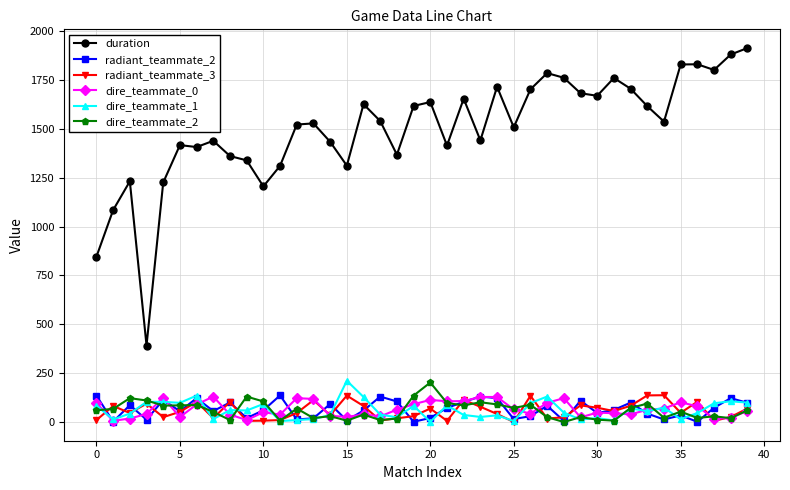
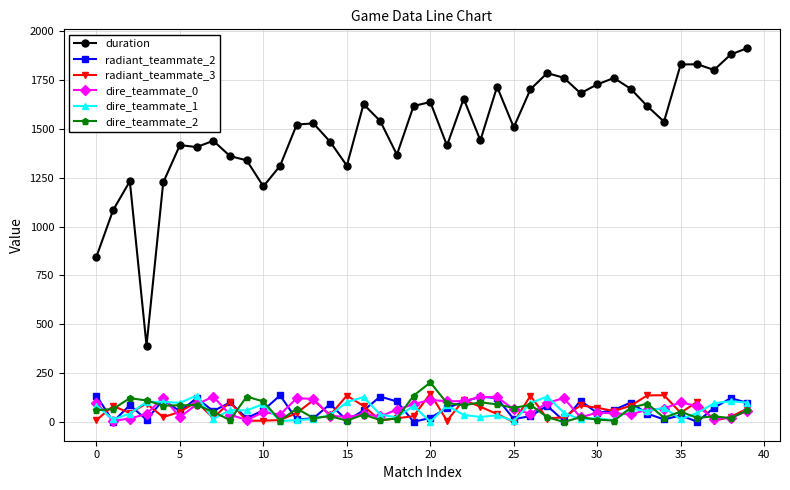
  {
    "duration": {
      "0": 850,
      "5": 1420,
      "10": 1210,
      "15": 1310,
      "20": 1640,
      "25": 1510,
-     "30": 1670,
+     "30": 1730,
      "35": 1830
    },
    "radiant_teammate_2": {
      "0": 140,
      "20": 20,
      "35": 40
    },
    "radiant_teammate_3": {
      "0": 10,
      "10": 10,
      "15": 140,
-     "20": 70,
+     "20": 150,
      "30": 70
    },
    "dire_teammate_0": {
      "0": 100,
      "5": 30,
      "15": 30,
      "20": 110,
      "35": 100
    },
    "dire_teammate_1": {
      "0": 90,
      "5": 100,
-     "15": 210,
+     "15": 100,
      "20": 0,
      "35": 20
    },
    "dire_teammate_2": {
      "0": 60,
      "5": 90,
      "20": 200
    }
  }
